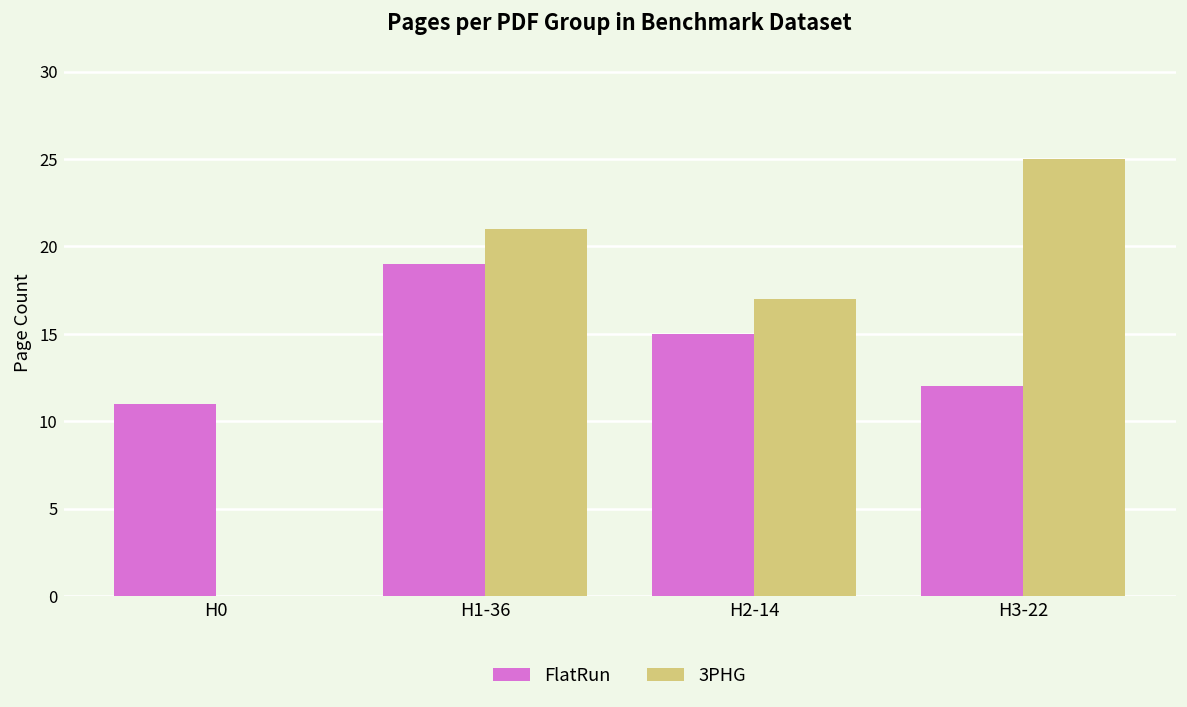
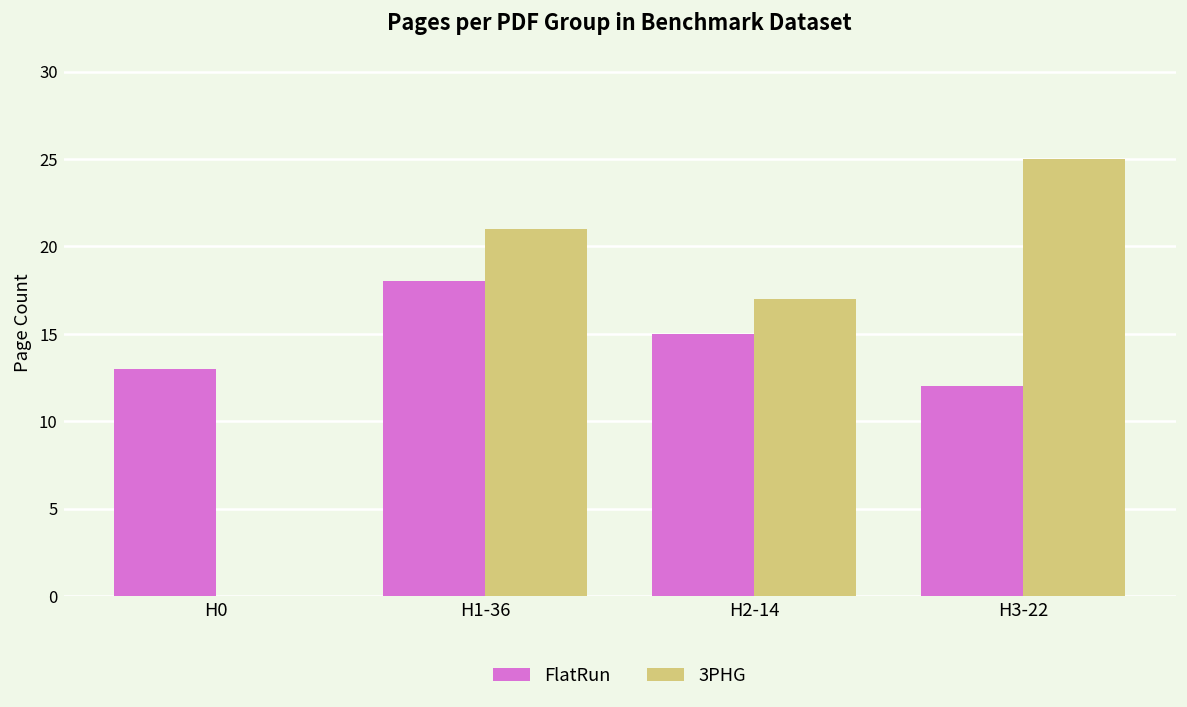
  {
    "FlatRun": {
-     "H0": 11,
-     "H1-36": 19,
+     "H0": 13,
+     "H1-36": 18,
      "H2-14": 15,
      "H3-22": 12
    },
    "3PHG": {
      "H0": 0,
      "H1-36": 21,
      "H2-14": 17,
      "H3-22": 25
    }
  }
